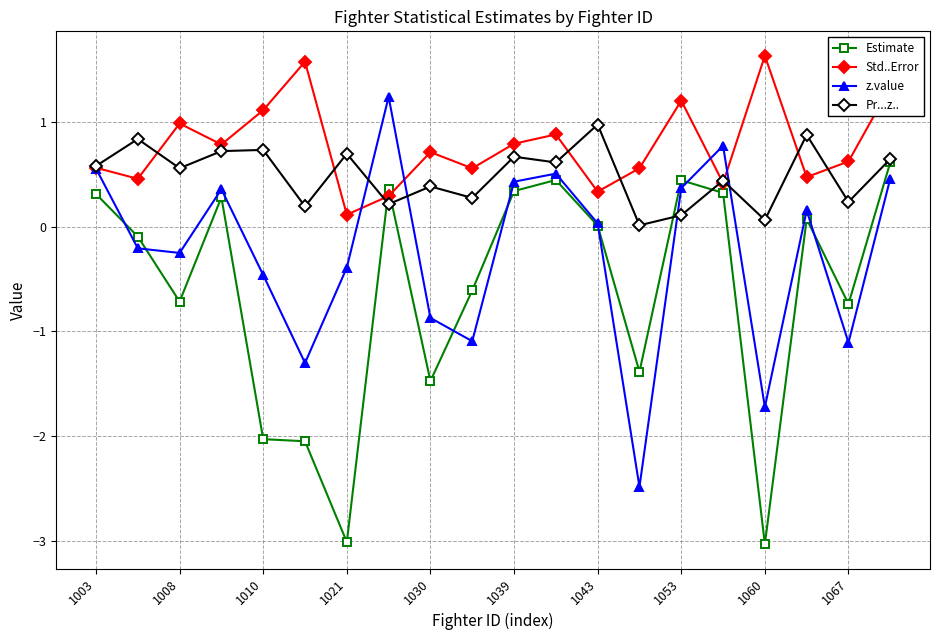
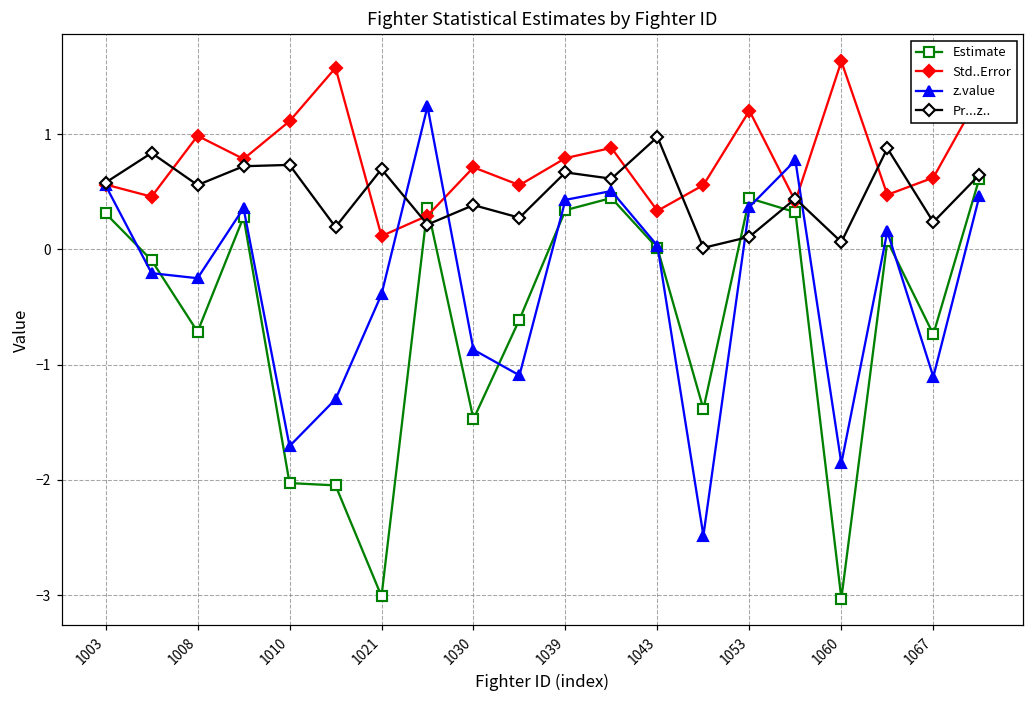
  {
    "Estimate": {
      "1003": 0.31,
      "1008": -0.71,
      "1010": -2.03,
      "1021": -3.01,
      "1030": -1.47,
      "1039": 0.34,
      "1053": 0.44,
      "1060": -3.03,
      "1067": -0.74
    },
    "Std..Error": {
      "1008": 0.98,
      "1010": 1.11,
      "1021": 0.11,
      "1030": 0.71,
      "1039": 0.79,
      "1043": 0.33,
      "1053": 1.20,
      "1060": 1.63,
      "1067": 0.62
    },
    "z.value": {
      "1008": -0.25,
-     "1010": -0.46,
+     "1010": -1.71,
      "1021": -0.39,
      "1030": -0.87,
      "1039": 0.43,
      "1053": 0.37,
-     "1060": -1.72,
+     "1060": -1.86,
      "1067": -1.11
    },
    "Pr...z..": {
      "1008": 0.56,
      "1010": 0.73,
      "1021": 0.70,
      "1030": 0.38,
      "1039": 0.67,
      "1043": 0.97,
      "1053": 0.11,
      "1060": 0.06,
      "1067": 0.24
    }
  }
